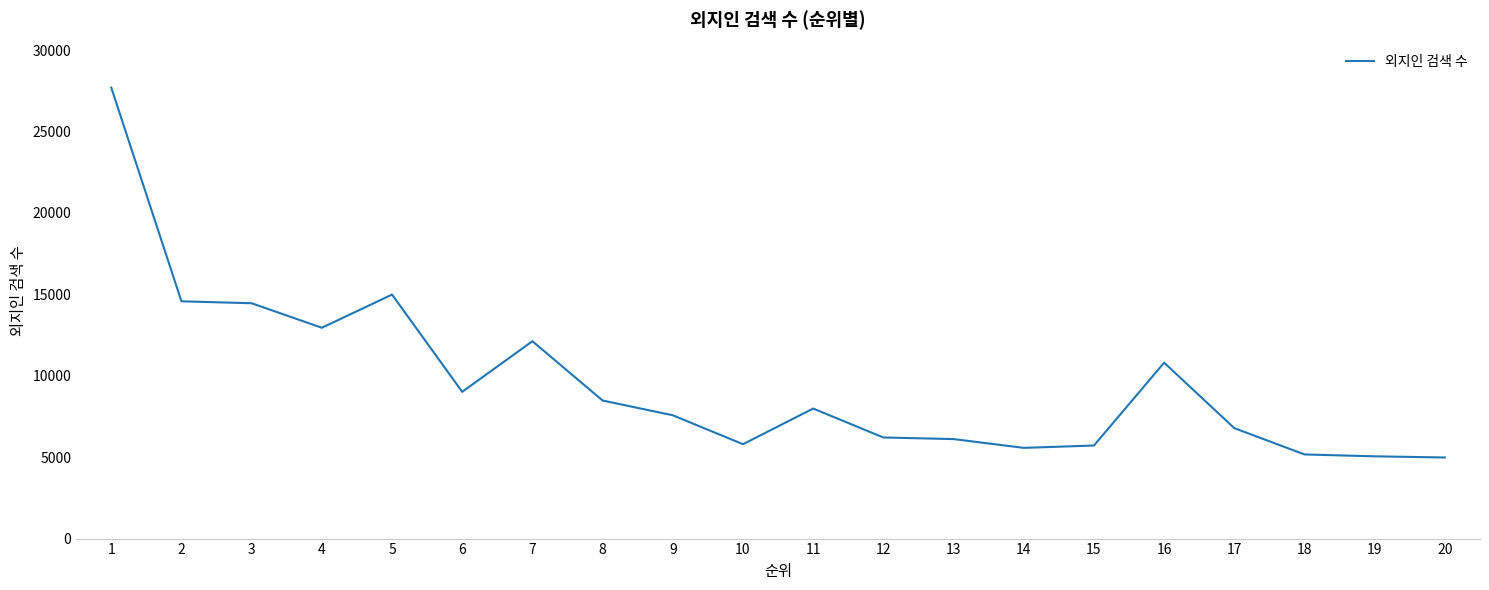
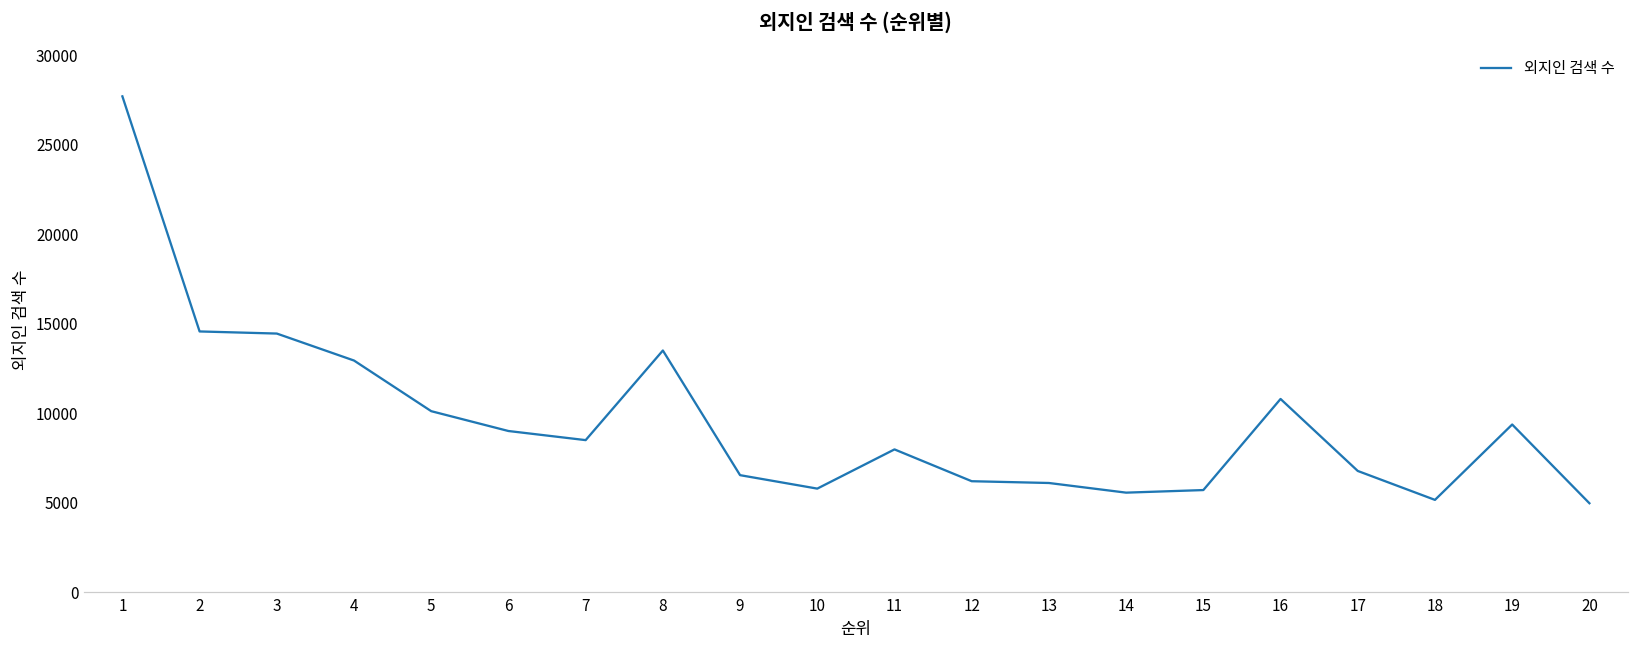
  {
    "1": 27700,
    "2": 14600,
    "3": 14500,
    "4": 12900,
-   "5": 15000,
+   "5": 10100,
    "6": 9000,
-   "7": 12100,
-   "8": 8500,
-   "9": 7600,
+   "7": 8500,
+   "8": 13500,
+   "9": 6500,
    "10": 5800,
    "11": 8000,
    "12": 6200,
    "13": 6100,
    "14": 5600,
    "15": 5700,
    "16": 10800,
    "17": 6800,
    "18": 5200,
-   "19": 5100,
+   "19": 9400,
    "20": 5000
  }
